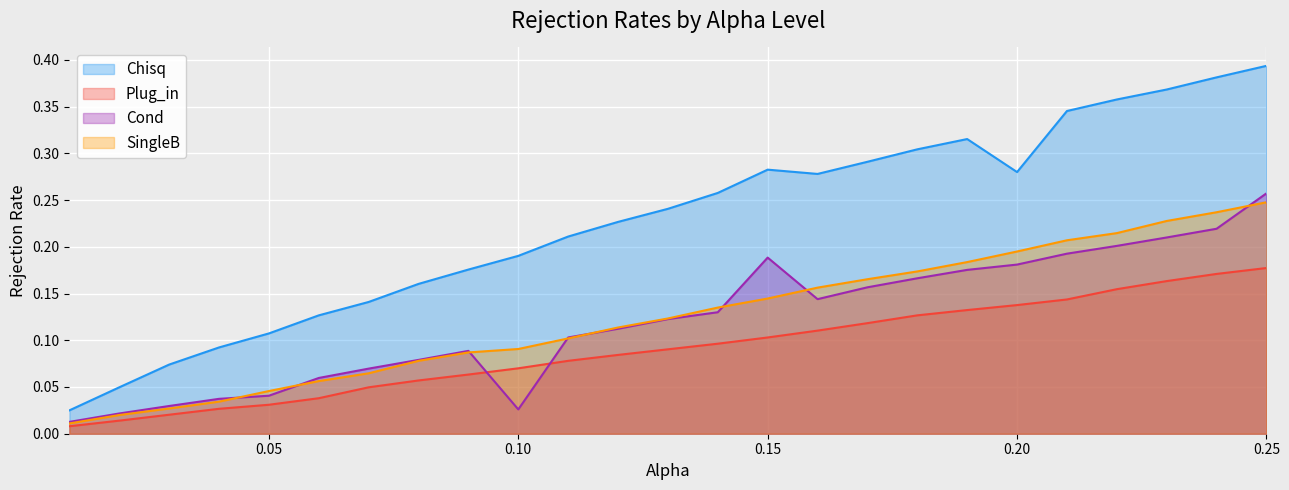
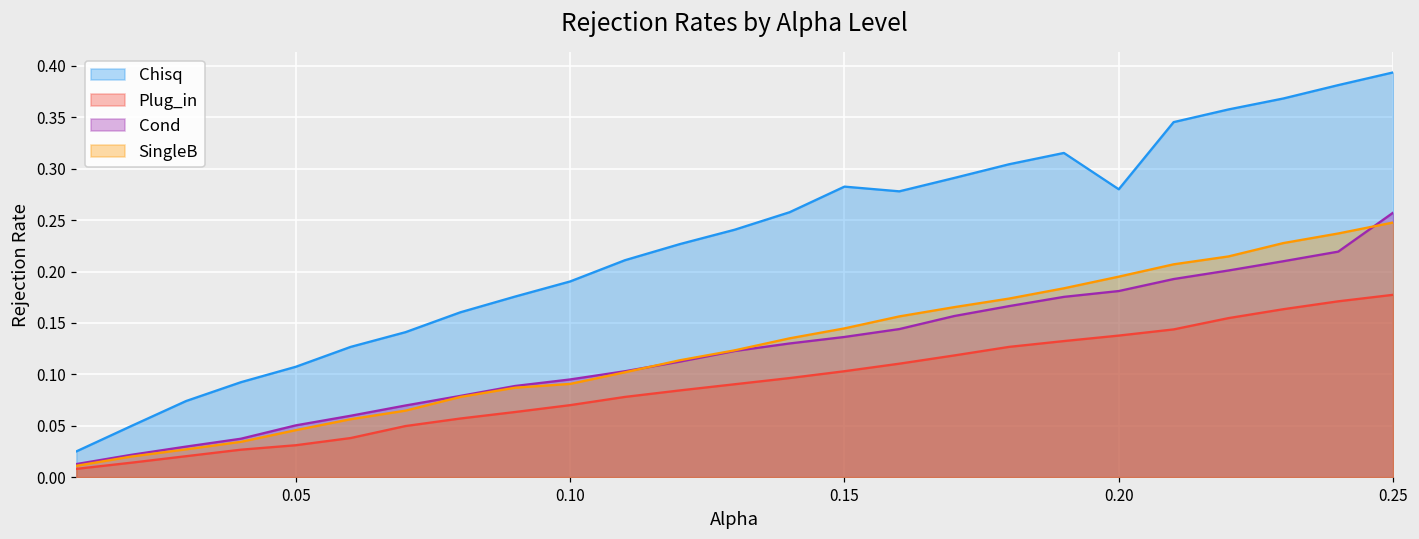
  {
    "Chisq": {
      "0.05": 0.11,
      "0.10": 0.19,
      "0.15": 0.28,
      "0.20": 0.28,
      "0.25": 0.39
    },
    "Cond": {
-     "0.05": 0.04,
-     "0.10": 0.03,
-     "0.15": 0.19,
+     "0.05": 0.05,
+     "0.10": 0.10,
+     "0.15": 0.14,
      "0.20": 0.18,
      "0.25": 0.26
    }
  }
